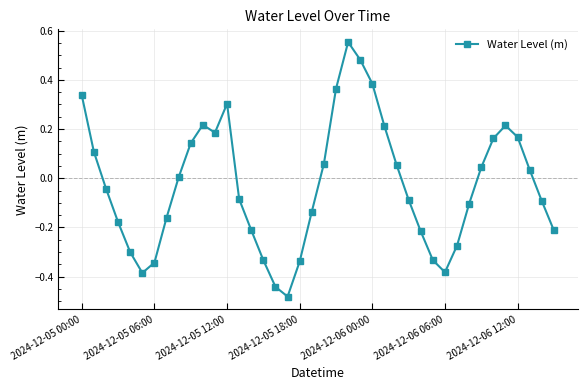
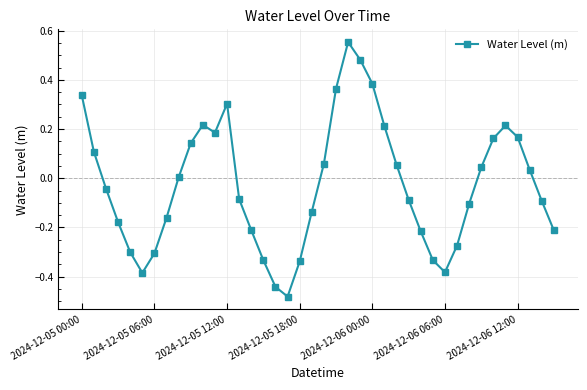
  {
    "2024-12-05 00:00": 0.34,
-   "2024-12-05 06:00": -0.34,
+   "2024-12-05 06:00": -0.31,
    "2024-12-05 12:00": 0.30,
    "2024-12-05 18:00": -0.34,
    "2024-12-06 00:00": 0.38,
    "2024-12-06 06:00": -0.38,
    "2024-12-06 12:00": 0.17
  }
